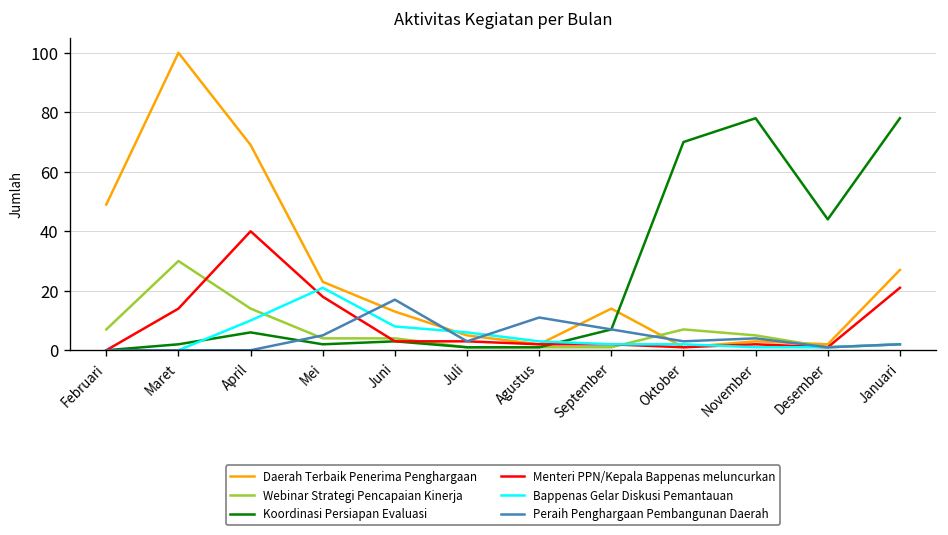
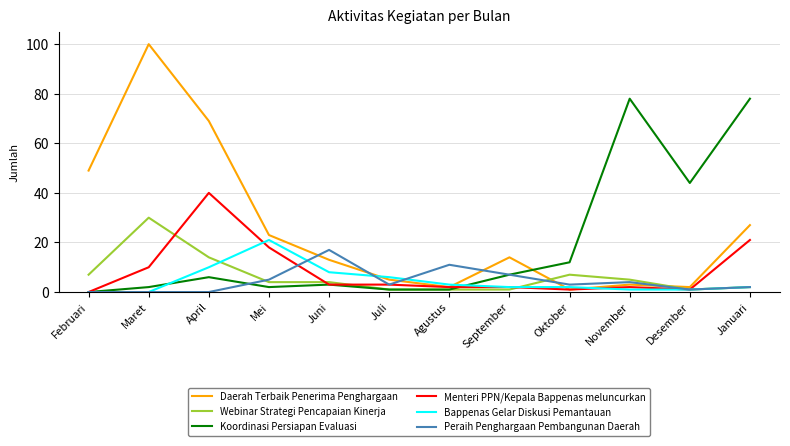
  {
    "Daerah Terbaik Penerima Penghargaan": {
      "Februari": 49,
      "Maret": 100,
      "April": 69,
      "Mei": 23,
      "Juni": 13,
      "September": 14,
      "Januari": 27
    },
    "Webinar Strategi Pencapaian Kinerja": {
      "Februari": 7,
      "Maret": 30,
      "April": 14,
      "Oktober": 7
    },
    "Koordinasi Persiapan Evaluasi": {
      "Maret": 2,
      "April": 6,
      "Mei": 2,
-     "Oktober": 70,
+     "Oktober": 12,
      "November": 78,
      "Desember": 44,
      "Januari": 78
    },
    "Menteri PPN/Kepala Bappenas meluncurkan": {
-     "Maret": 14,
+     "Maret": 10,
      "April": 40,
      "Mei": 18,
      "Januari": 21
    },
    "Bappenas Gelar Diskusi Pemantauan": {
      "April": 10,
      "Mei": 21,
      "Juni": 8
    },
    "Peraih Penghargaan Pembangunan Daerah": {
      "April": 0,
      "Juni": 17,
      "Agustus": 11
    }
  }
